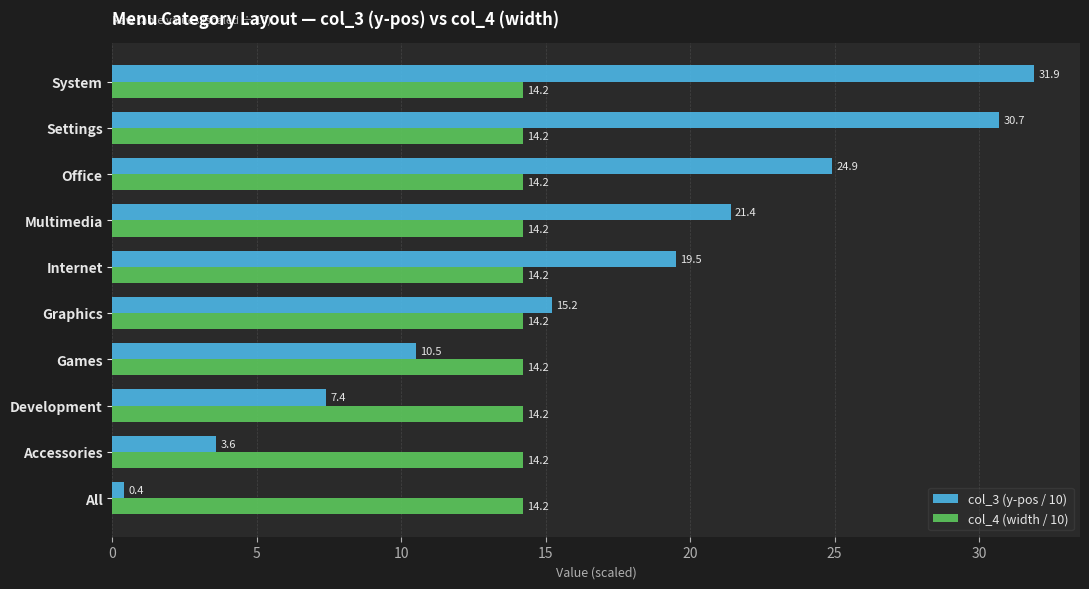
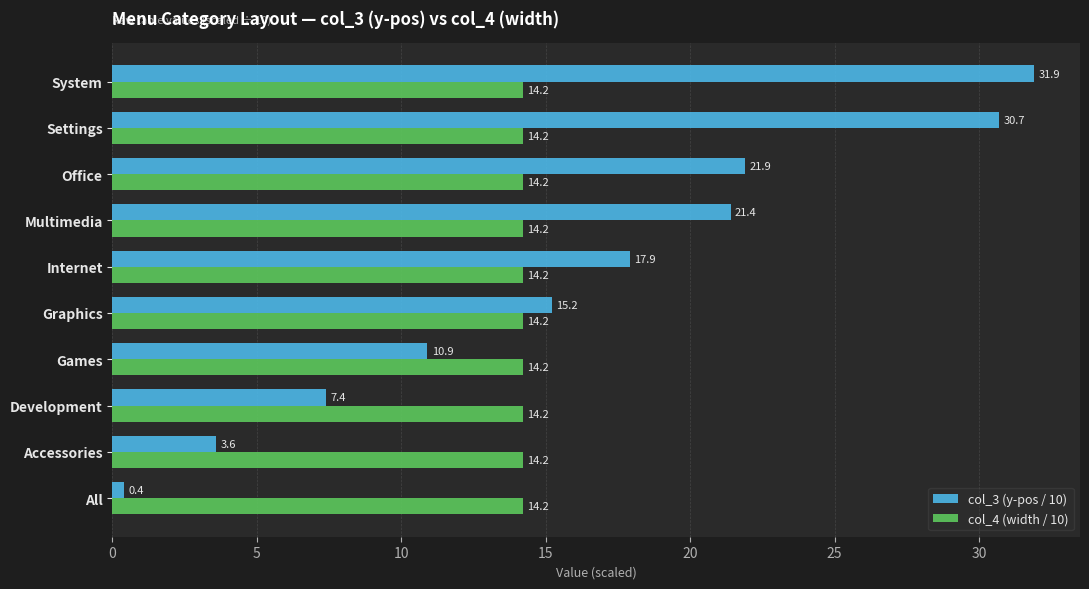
  {
    "col_3 (y-pos / 10)": {
      "System": 31.9,
      "Settings": 30.7,
-     "Office": 24.9,
+     "Office": 21.9,
      "Multimedia": 21.4,
-     "Internet": 19.5,
+     "Internet": 17.9,
      "Graphics": 15.2,
-     "Games": 10.5,
+     "Games": 10.9,
      "Development": 7.4,
      "Accessories": 3.6,
      "All": 0.4
    },
    "col_4 (width / 10)": {
      "System": 14.2,
      "Settings": 14.2,
      "Office": 14.2,
      "Multimedia": 14.2,
      "Internet": 14.2,
      "Graphics": 14.2,
      "Games": 14.2,
      "Development": 14.2,
      "Accessories": 14.2,
      "All": 14.2
    }
  }
